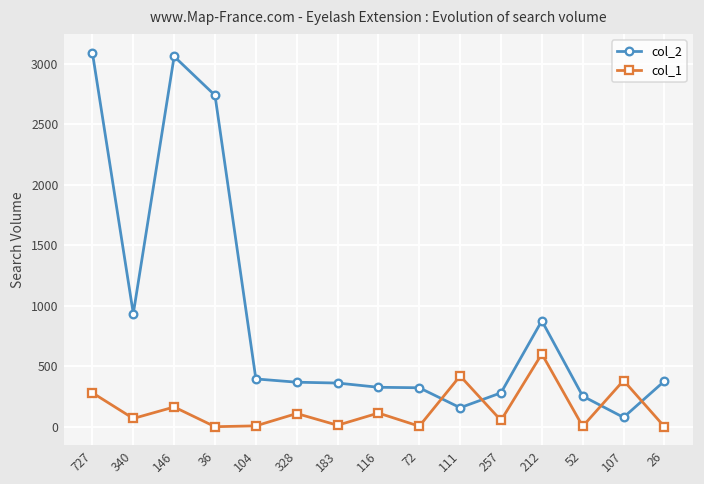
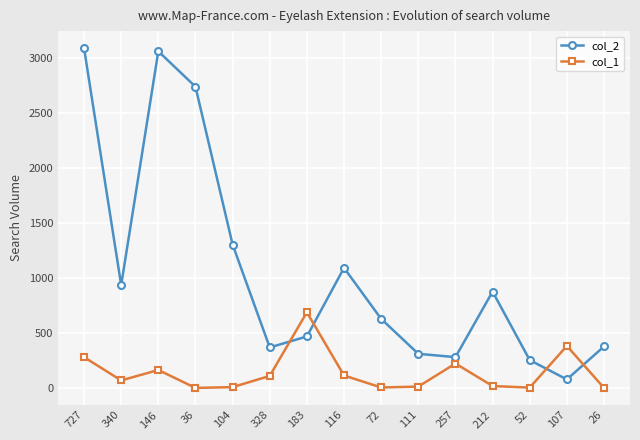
  {
    "col_2": {
      "727": 3090,
      "340": 940,
      "146": 3060,
      "36": 2740,
-     "104": 400,
+     "104": 1300,
      "328": 370,
-     "183": 360,
-     "116": 330,
-     "72": 320,
-     "111": 160,
+     "183": 470,
+     "116": 1090,
+     "72": 630,
+     "111": 310,
      "257": 280,
      "212": 880,
      "52": 250,
      "107": 80,
      "26": 380
    },
    "col_1": {
      "727": 280,
      "340": 70,
      "146": 160,
      "36": 0,
      "104": 10,
      "328": 110,
-     "183": 10,
+     "183": 690,
      "116": 110,
      "72": 0,
-     "111": 420,
-     "257": 50,
-     "212": 600,
+     "111": 10,
+     "257": 220,
+     "212": 20,
      "52": 0,
      "107": 380,
      "26": 0
    }
  }
